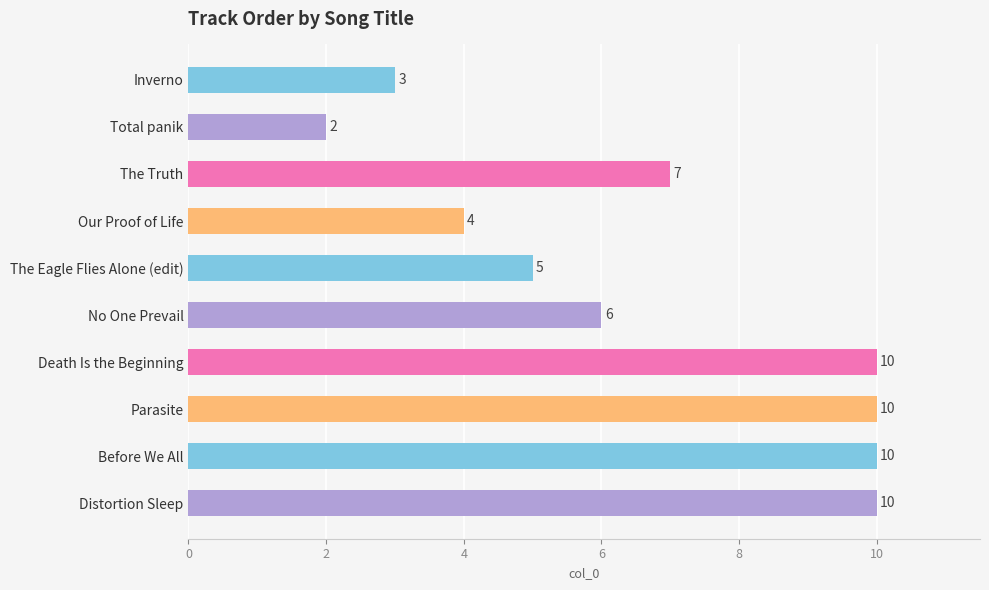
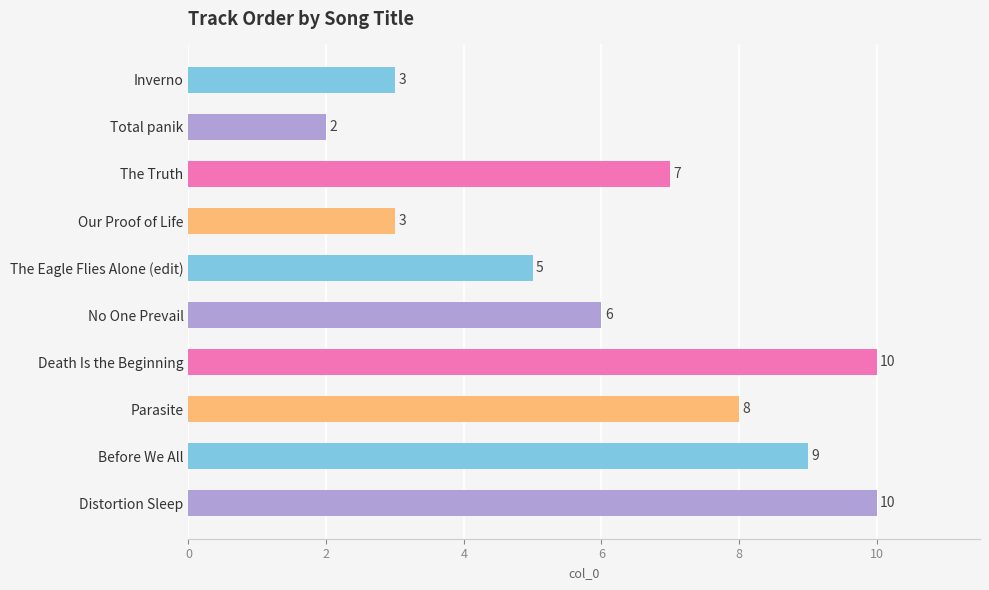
  {
    "Inverno": 3,
    "Total panik": 2,
    "The Truth": 7,
-   "Our Proof of Life": 4,
+   "Our Proof of Life": 3,
    "The Eagle Flies Alone (edit)": 5,
    "No One Prevail": 6,
    "Death Is the Beginning": 10,
-   "Parasite": 10,
-   "Before We All": 10,
+   "Parasite": 8,
+   "Before We All": 9,
    "Distortion Sleep": 10
  }
